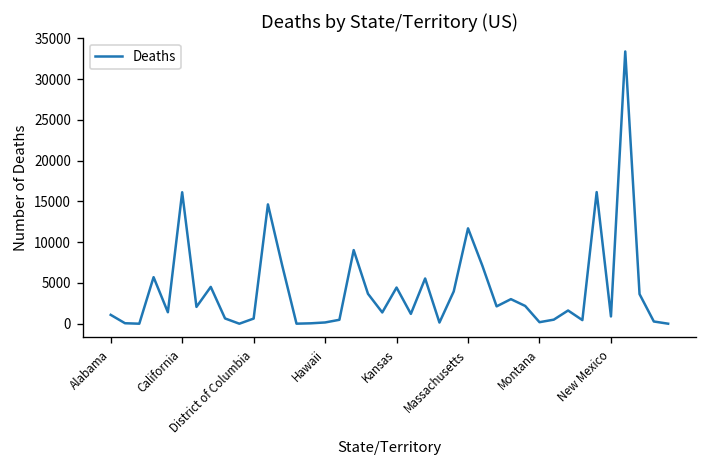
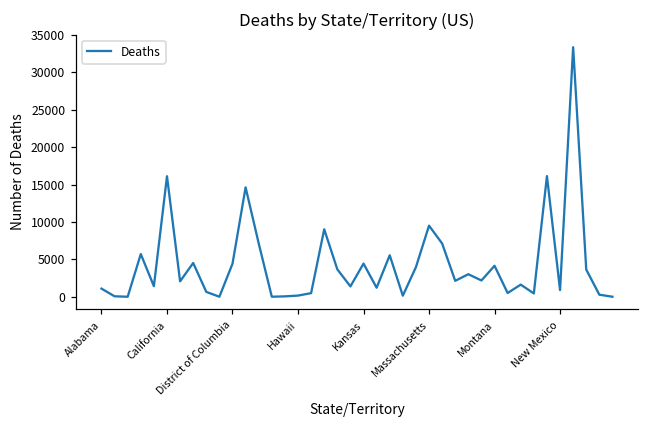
  {
    "Alabama": 1000,
    "California": 16000,
-   "District of Columbia": 1000,
+   "District of Columbia": 4000,
    "Hawaii": 0,
    "Kansas": 4000,
-   "Massachusetts": 12000,
-   "Montana": 0,
+   "Massachusetts": 10000,
+   "Montana": 4000,
    "New Mexico": 1000
  }
